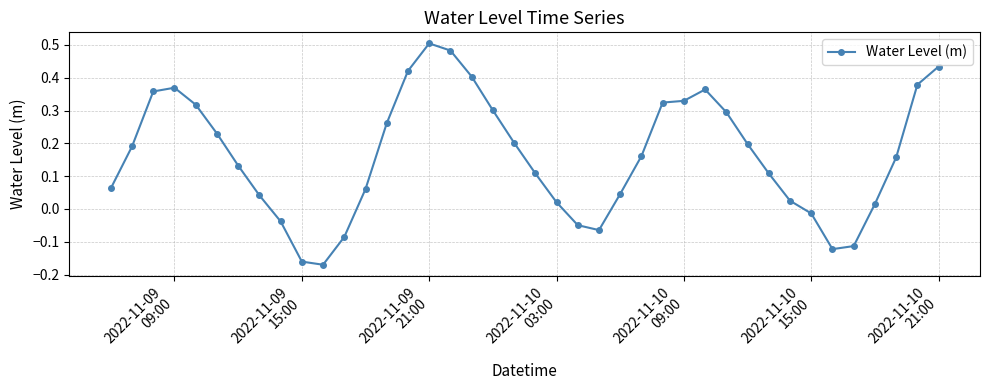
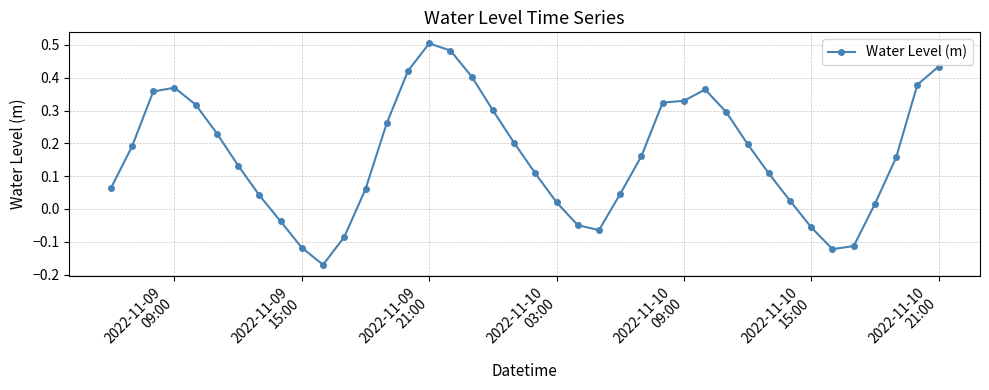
  {
    "2022-11-09 09:00": 0.37,
-   "2022-11-09 15:00": -0.16,
+   "2022-11-09 15:00": -0.12,
    "2022-11-09 21:00": 0.50,
    "2022-11-10 03:00": 0.02,
    "2022-11-10 09:00": 0.33,
-   "2022-11-10 15:00": -0.01,
+   "2022-11-10 15:00": -0.06,
    "2022-11-10 21:00": 0.43
  }
